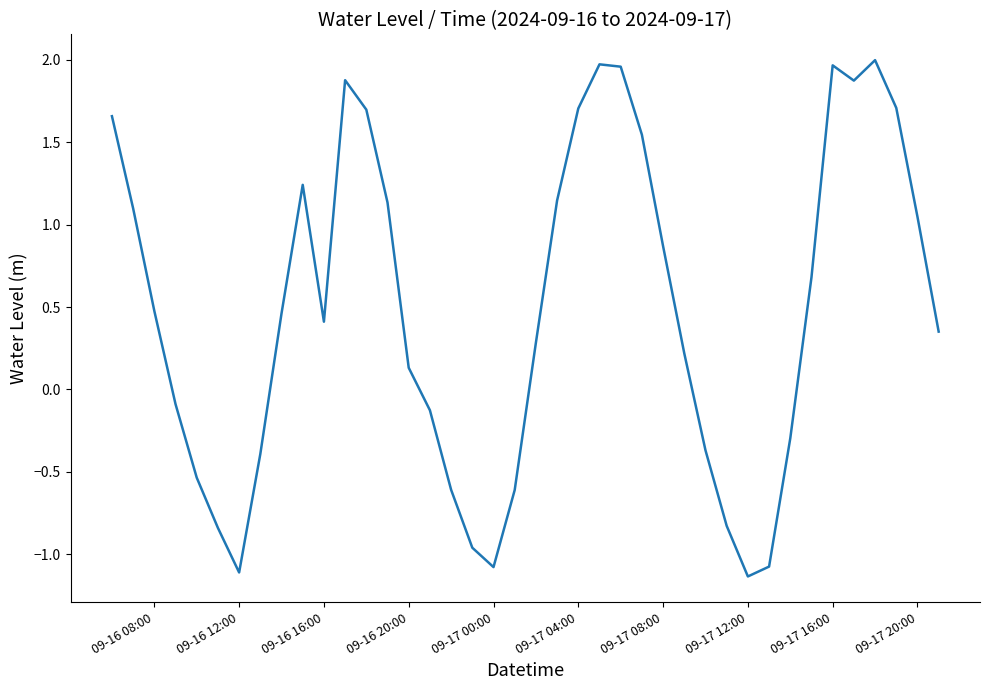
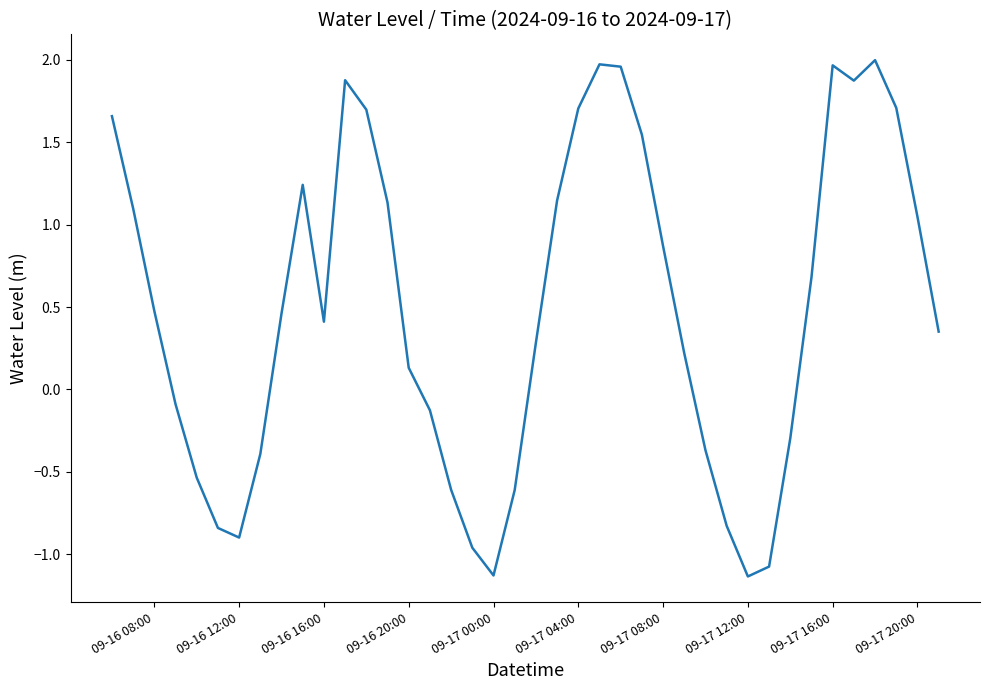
  {
    "09-16 08:00": 0.48,
-   "09-16 12:00": -1.11,
+   "09-16 12:00": -0.90,
    "09-16 16:00": 0.41,
    "09-16 20:00": 0.13,
-   "09-17 00:00": -1.08,
+   "09-17 00:00": -1.13,
    "09-17 04:00": 1.71,
    "09-17 08:00": 0.87,
    "09-17 12:00": -1.14,
    "09-17 16:00": 1.97,
    "09-17 20:00": 1.05
  }
